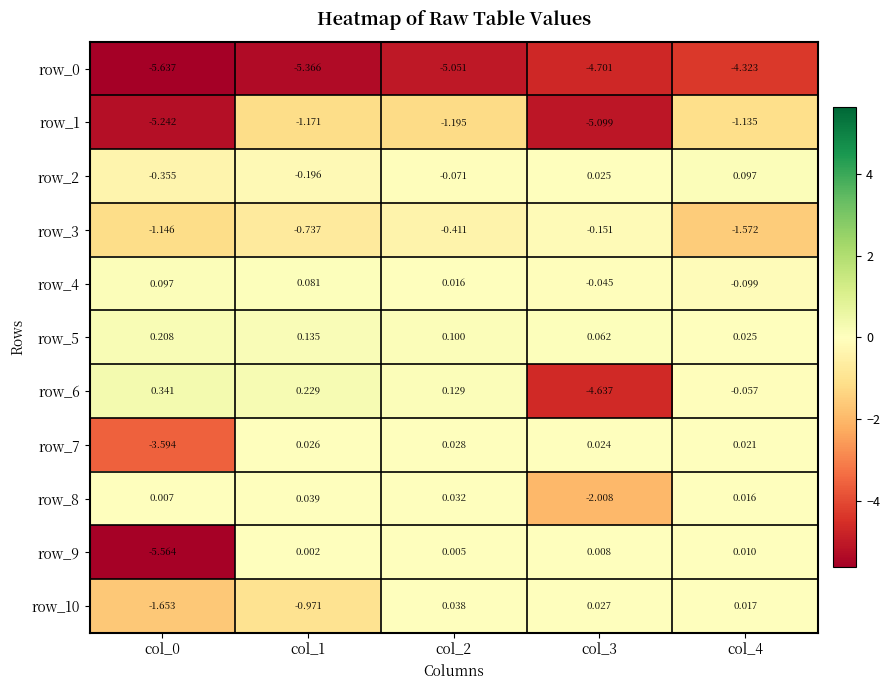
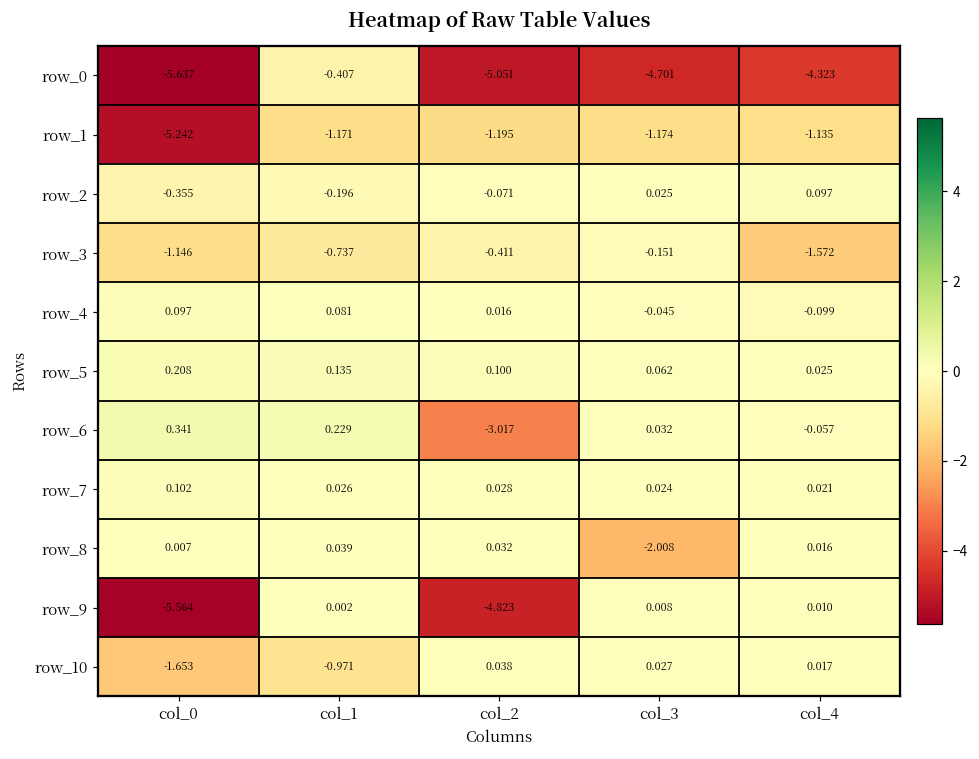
  {
    "row_0": {
      "col_0": -5.637,
-     "col_1": -5.366,
+     "col_1": -0.407,
      "col_2": -5.051,
      "col_3": -4.701,
      "col_4": -4.323
    },
    "row_1": {
      "col_0": -5.242,
      "col_1": -1.171,
      "col_2": -1.195,
-     "col_3": -5.099,
+     "col_3": -1.174,
      "col_4": -1.135
    },
    "row_2": {
      "col_0": -0.355,
      "col_1": -0.196,
      "col_2": -0.071,
      "col_3": 0.025,
      "col_4": 0.097
    },
    "row_3": {
      "col_0": -1.146,
      "col_1": -0.737,
      "col_2": -0.411,
      "col_3": -0.151,
      "col_4": -1.572
    },
    "row_4": {
      "col_0": 0.097,
      "col_1": 0.081,
      "col_2": 0.016,
      "col_3": -0.045,
      "col_4": -0.099
    },
    "row_5": {
      "col_0": 0.208,
      "col_1": 0.135,
      "col_2": 0.100,
      "col_3": 0.062,
      "col_4": 0.025
    },
    "row_6": {
      "col_0": 0.341,
      "col_1": 0.229,
-     "col_2": 0.129,
-     "col_3": -4.637,
+     "col_2": -3.017,
+     "col_3": 0.032,
      "col_4": -0.057
    },
    "row_7": {
-     "col_0": -3.594,
+     "col_0": 0.102,
      "col_1": 0.026,
      "col_2": 0.028,
      "col_3": 0.024,
      "col_4": 0.021
    },
    "row_8": {
      "col_0": 0.007,
      "col_1": 0.039,
      "col_2": 0.032,
      "col_3": -2.008,
      "col_4": 0.016
    },
    "row_9": {
      "col_0": -5.564,
      "col_1": 0.002,
-     "col_2": 0.005,
+     "col_2": -4.823,
      "col_3": 0.008,
      "col_4": 0.010
    },
    "row_10": {
      "col_0": -1.653,
      "col_1": -0.971,
      "col_2": 0.038,
      "col_3": 0.027,
      "col_4": 0.017
    }
  }
